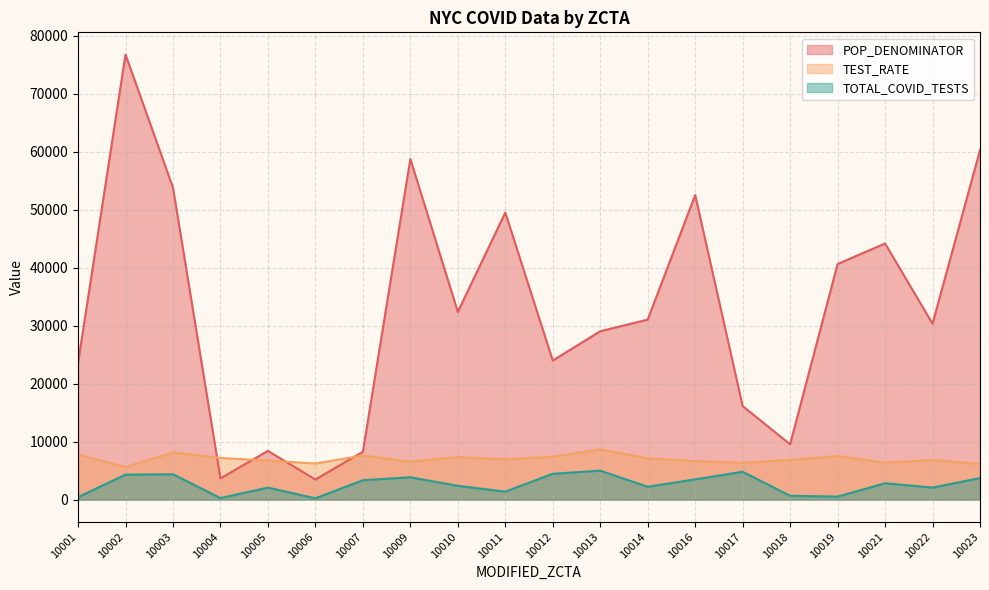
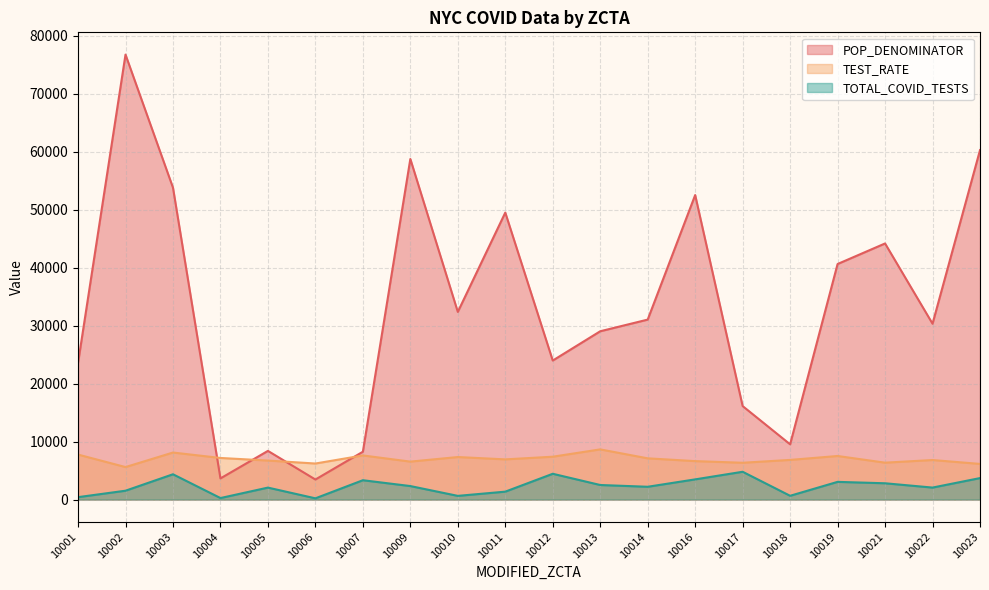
  {
    "TOTAL_COVID_TESTS": {
      "10001": 0,
-     "10002": 4000,
+     "10002": 2000,
      "10003": 4000,
      "10004": 0,
      "10005": 2000,
      "10006": 0,
      "10007": 3000,
-     "10009": 4000,
-     "10010": 2000,
+     "10009": 2000,
+     "10010": 1000,
      "10011": 1000,
      "10012": 4000,
-     "10013": 5000,
+     "10013": 3000,
      "10014": 2000,
      "10016": 3000,
      "10017": 5000,
      "10018": 1000,
-     "10019": 1000,
+     "10019": 3000,
      "10021": 3000,
      "10022": 2000,
      "10023": 4000
    }
  }
